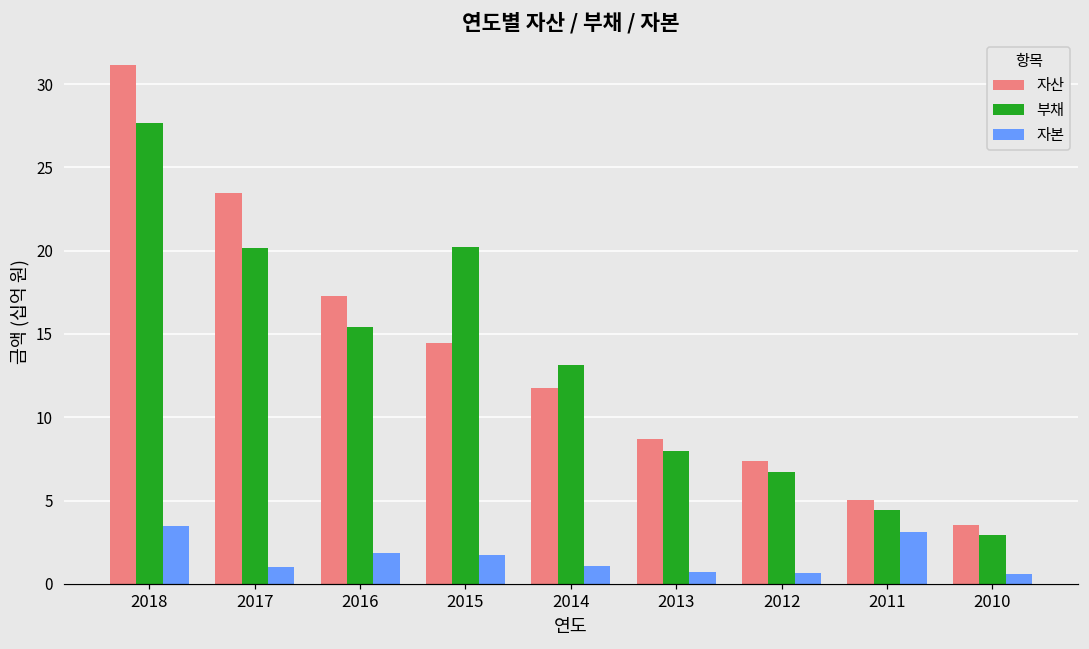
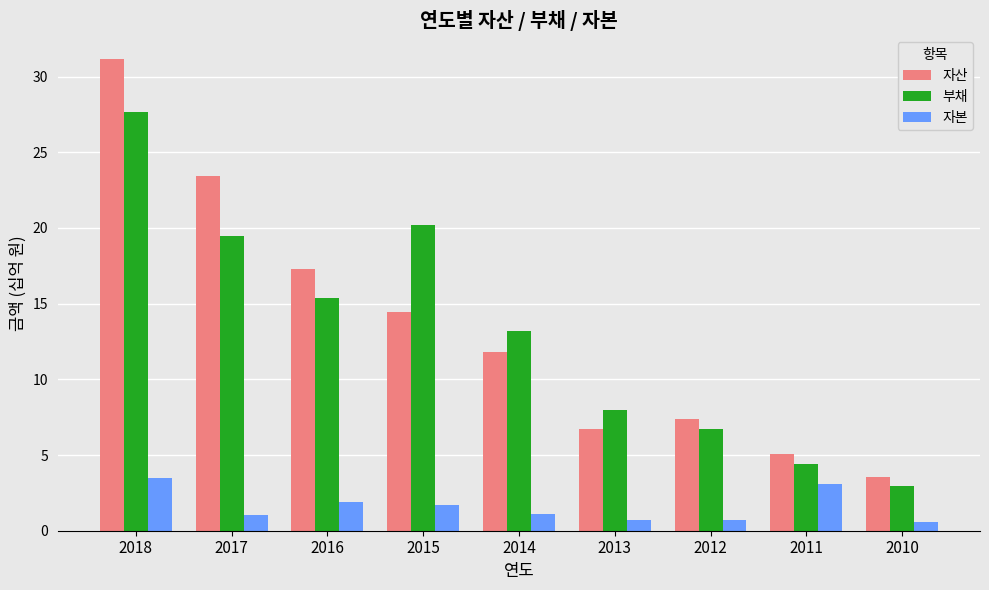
  {
    "자산": {
      "2018": 31.2,
      "2017": 23.5,
      "2016": 17.3,
      "2015": 14.4,
      "2014": 11.8,
-     "2013": 8.7,
+     "2013": 6.7,
      "2012": 7.4,
      "2011": 5.0,
      "2010": 3.5
    },
    "부채": {
      "2018": 27.7,
-     "2017": 20.1,
+     "2017": 19.5,
      "2016": 15.4,
      "2015": 20.2,
      "2014": 13.2,
      "2013": 8.0,
      "2012": 6.7,
      "2011": 4.4,
      "2010": 3.0
    },
    "자본": {
      "2018": 3.5,
      "2017": 1.0,
      "2016": 1.9,
      "2015": 1.7,
      "2014": 1.1,
      "2013": 0.7,
      "2012": 0.7,
      "2011": 3.1,
      "2010": 0.6
    }
  }
